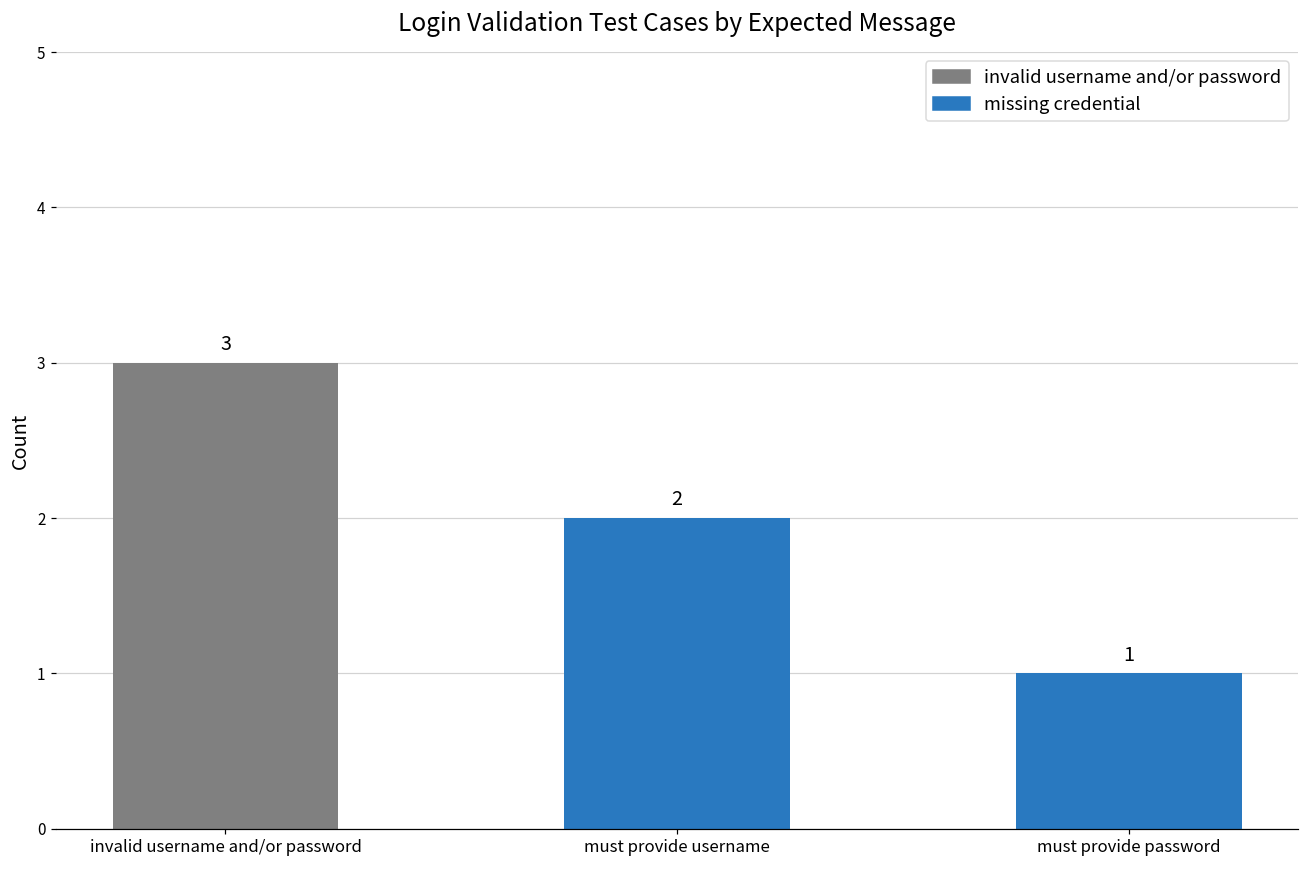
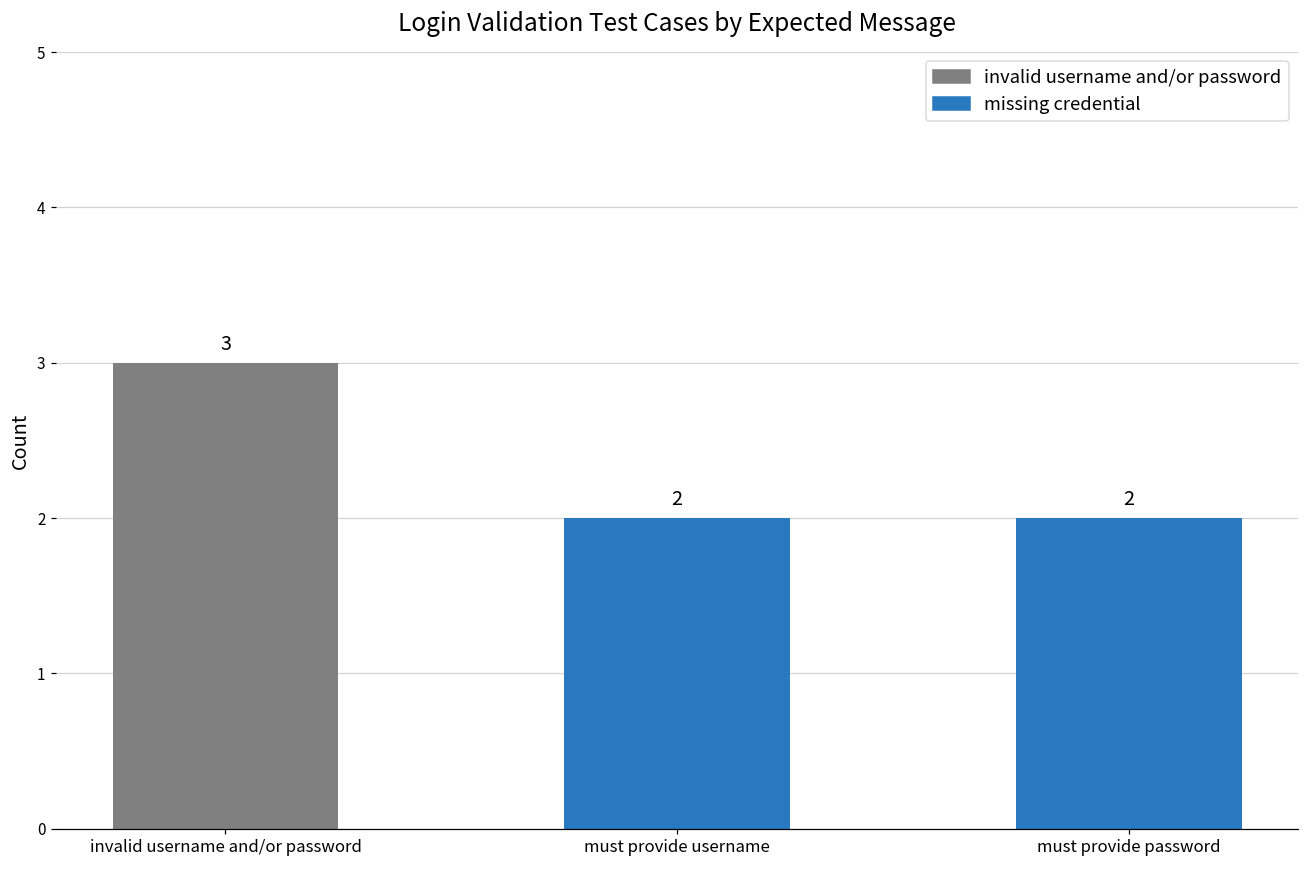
  {
    "invalid username and/or password": 3,
    "must provide username": 2,
-   "must provide password": 1
+   "must provide password": 2
  }
